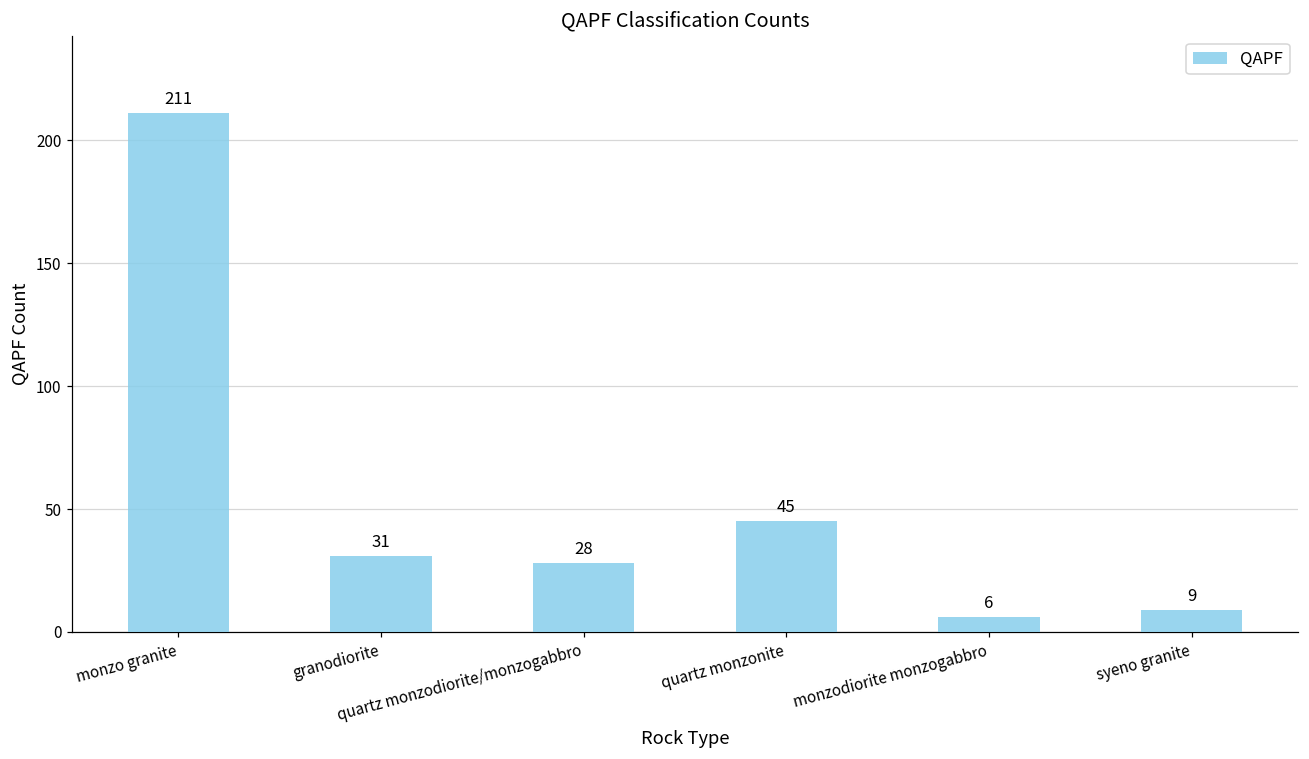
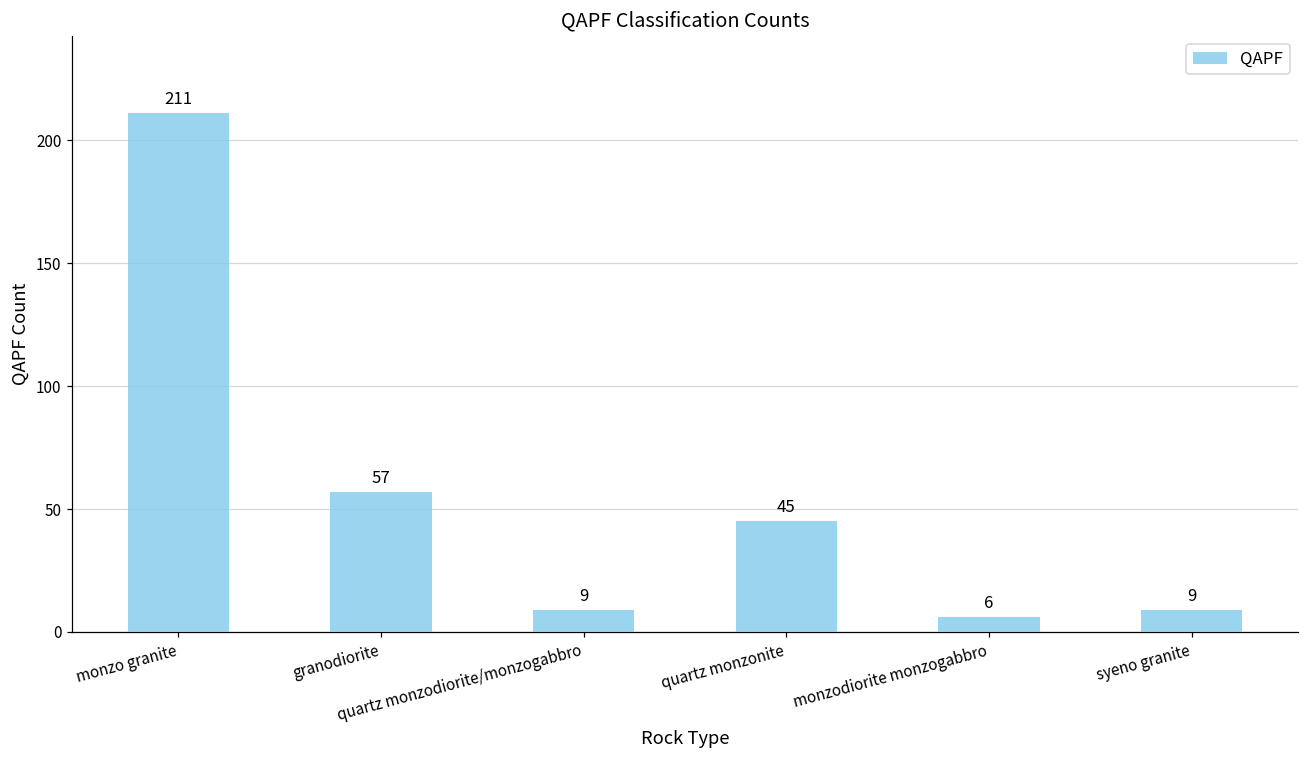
  {
    "monzo granite": 211,
-   "granodiorite": 31,
-   "quartz monzodiorite/monzogabbro": 28,
+   "granodiorite": 57,
+   "quartz monzodiorite/monzogabbro": 9,
    "quartz monzonite": 45,
    "monzodiorite monzogabbro": 6,
    "syeno granite": 9
  }
